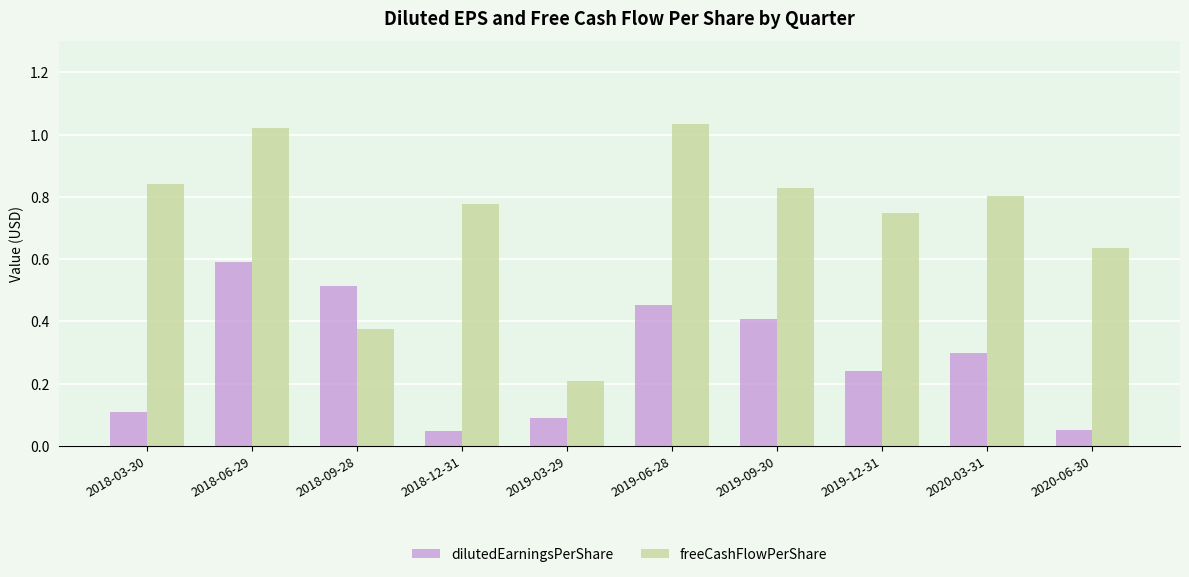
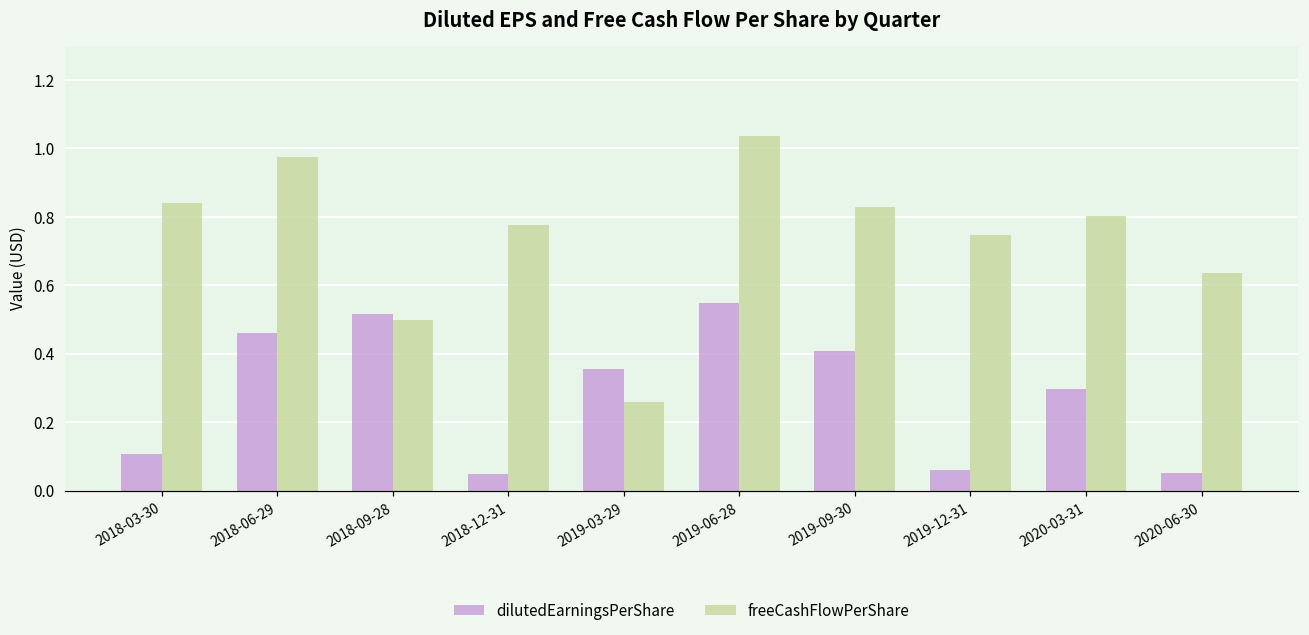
  {
    "dilutedEarningsPerShare": {
      "2018-03-30": 0.11,
-     "2018-06-29": 0.59,
+     "2018-06-29": 0.46,
      "2018-09-28": 0.52,
      "2018-12-31": 0.05,
-     "2019-03-29": 0.09,
-     "2019-06-28": 0.45,
+     "2019-03-29": 0.36,
+     "2019-06-28": 0.55,
      "2019-09-30": 0.41,
-     "2019-12-31": 0.24,
+     "2019-12-31": 0.06,
      "2020-03-31": 0.30,
      "2020-06-30": 0.05
    },
    "freeCashFlowPerShare": {
      "2018-03-30": 0.84,
-     "2018-06-29": 1.02,
-     "2018-09-28": 0.38,
+     "2018-06-29": 0.98,
+     "2018-09-28": 0.50,
      "2018-12-31": 0.78,
-     "2019-03-29": 0.21,
+     "2019-03-29": 0.26,
      "2019-06-28": 1.04,
      "2019-09-30": 0.83,
      "2019-12-31": 0.75,
      "2020-03-31": 0.80,
      "2020-06-30": 0.64
    }
  }
